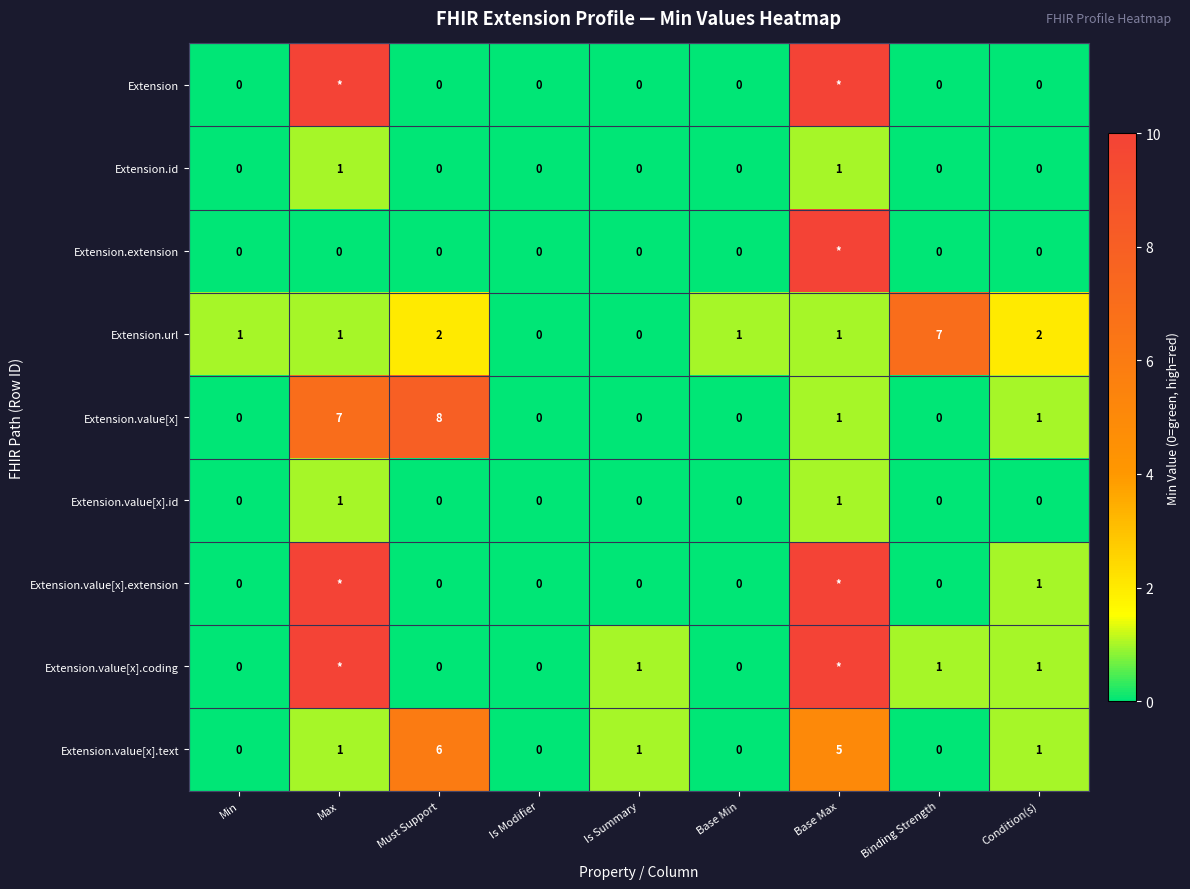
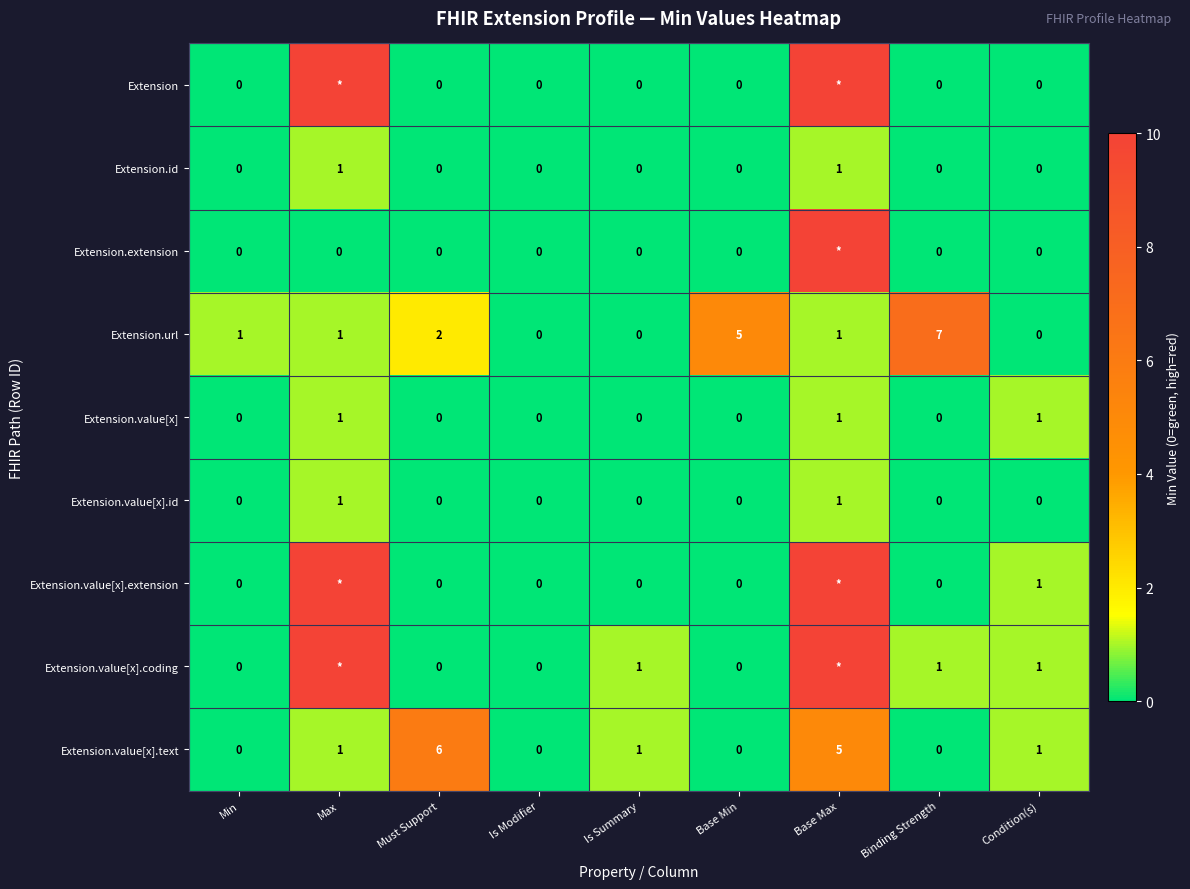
  {
    "Extension": {
      "Min": 0,
      "Must Support": 0,
      "Is Modifier": 0,
      "Is Summary": 0,
      "Base Min": 0,
      "Binding Strength": 0,
      "Condition(s)": 0
    },
    "Extension.id": {
      "Min": 0,
      "Max": 1,
      "Must Support": 0,
      "Is Modifier": 0,
      "Is Summary": 0,
      "Base Min": 0,
      "Base Max": 1,
      "Binding Strength": 0,
      "Condition(s)": 0
    },
    "Extension.extension": {
      "Min": 0,
      "Max": 0,
      "Must Support": 0,
      "Is Modifier": 0,
      "Is Summary": 0,
      "Base Min": 0,
      "Binding Strength": 0,
      "Condition(s)": 0
    },
    "Extension.url": {
      "Min": 1,
      "Max": 1,
      "Must Support": 2,
      "Is Modifier": 0,
      "Is Summary": 0,
-     "Base Min": 1,
+     "Base Min": 5,
      "Base Max": 1,
      "Binding Strength": 7,
-     "Condition(s)": 2
+     "Condition(s)": 0
    },
    "Extension.value[x]": {
      "Min": 0,
-     "Max": 7,
-     "Must Support": 8,
+     "Max": 1,
+     "Must Support": 0,
      "Is Modifier": 0,
      "Is Summary": 0,
      "Base Min": 0,
      "Base Max": 1,
      "Binding Strength": 0,
      "Condition(s)": 1
    },
    "Extension.value[x].id": {
      "Min": 0,
      "Max": 1,
      "Must Support": 0,
      "Is Modifier": 0,
      "Is Summary": 0,
      "Base Min": 0,
      "Base Max": 1,
      "Binding Strength": 0,
      "Condition(s)": 0
    },
    "Extension.value[x].extension": {
      "Min": 0,
      "Must Support": 0,
      "Is Modifier": 0,
      "Is Summary": 0,
      "Base Min": 0,
      "Binding Strength": 0,
      "Condition(s)": 1
    },
    "Extension.value[x].coding": {
      "Min": 0,
      "Must Support": 0,
      "Is Modifier": 0,
      "Is Summary": 1,
      "Base Min": 0,
      "Binding Strength": 1,
      "Condition(s)": 1
    },
    "Extension.value[x].text": {
      "Min": 0,
      "Max": 1,
      "Must Support": 6,
      "Is Modifier": 0,
      "Is Summary": 1,
      "Base Min": 0,
      "Base Max": 5,
      "Binding Strength": 0,
      "Condition(s)": 1
    }
  }
